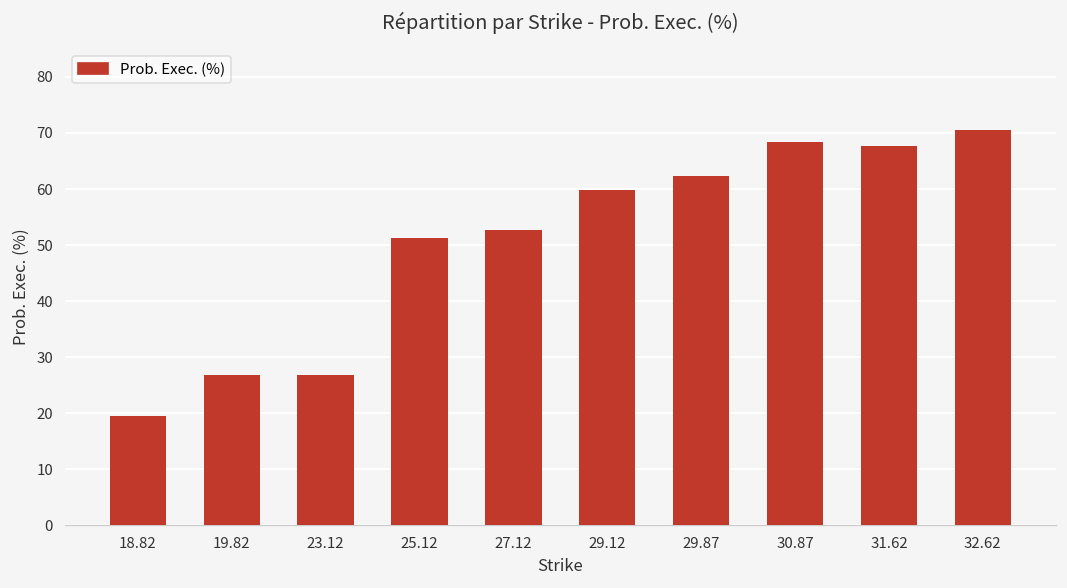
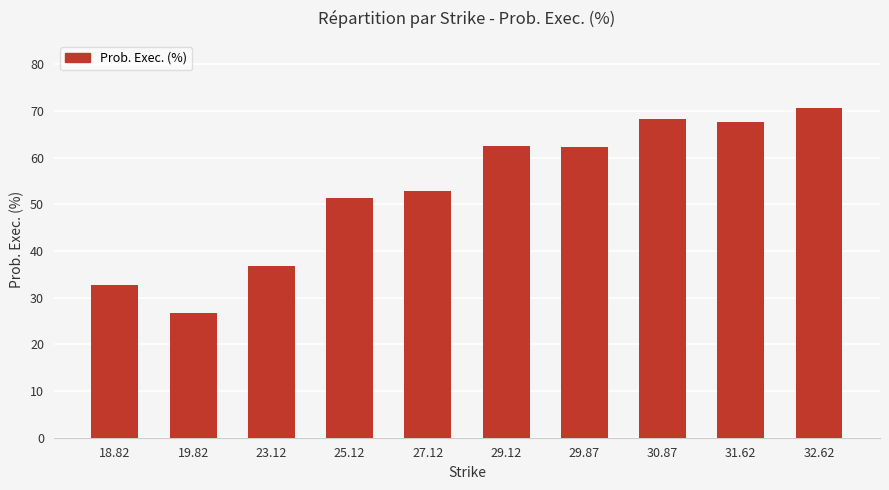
  {
-   "18.82": 19,
+   "18.82": 33,
    "19.82": 27,
-   "23.12": 27,
+   "23.12": 37,
    "25.12": 51,
    "27.12": 53,
-   "29.12": 60,
+   "29.12": 63,
    "29.87": 62,
    "30.87": 68,
    "31.62": 68,
    "32.62": 71
  }
